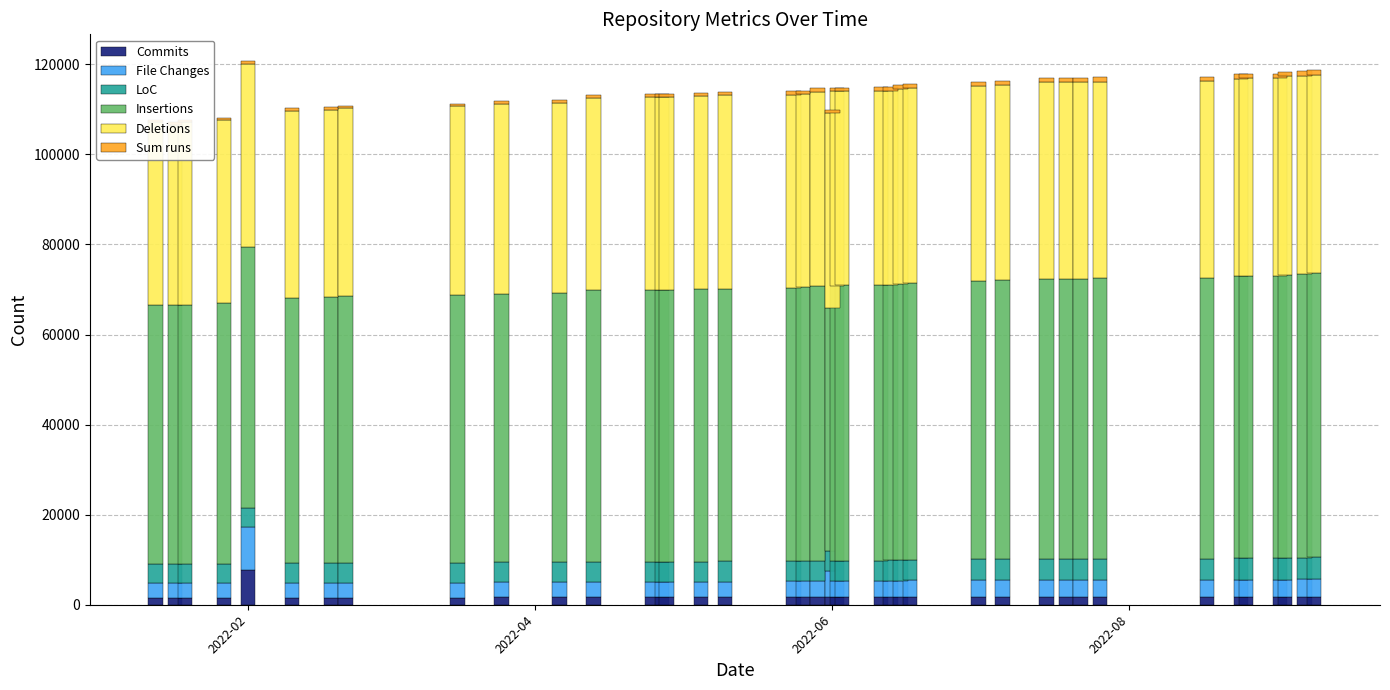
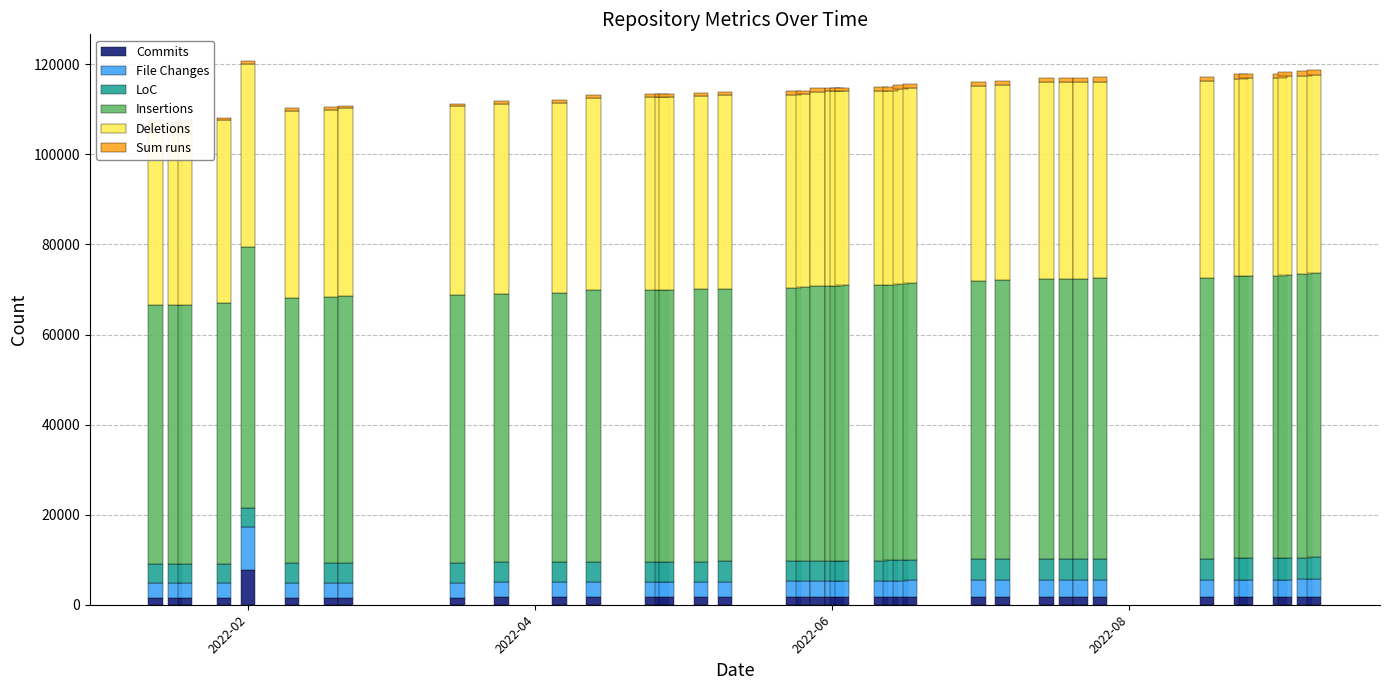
  {
    "Commits": {
      "2022-02": 8000,
      "2022-06": 2000
    },
    "File Changes": {
      "2022-02": 9000,
-     "2022-06": 6000
+     "2022-06": 4000
    },
    "LoC": {
      "2022-02": 4000
    },
    "Insertions": {
      "2022-02": 58000,
-     "2022-06": 54000
+     "2022-06": 61000
    },
    "Deletions": {
      "2022-02": 41000,
      "2022-06": 43000
    },
    "Sum runs": {
      "2022-02": 1000
    }
  }
